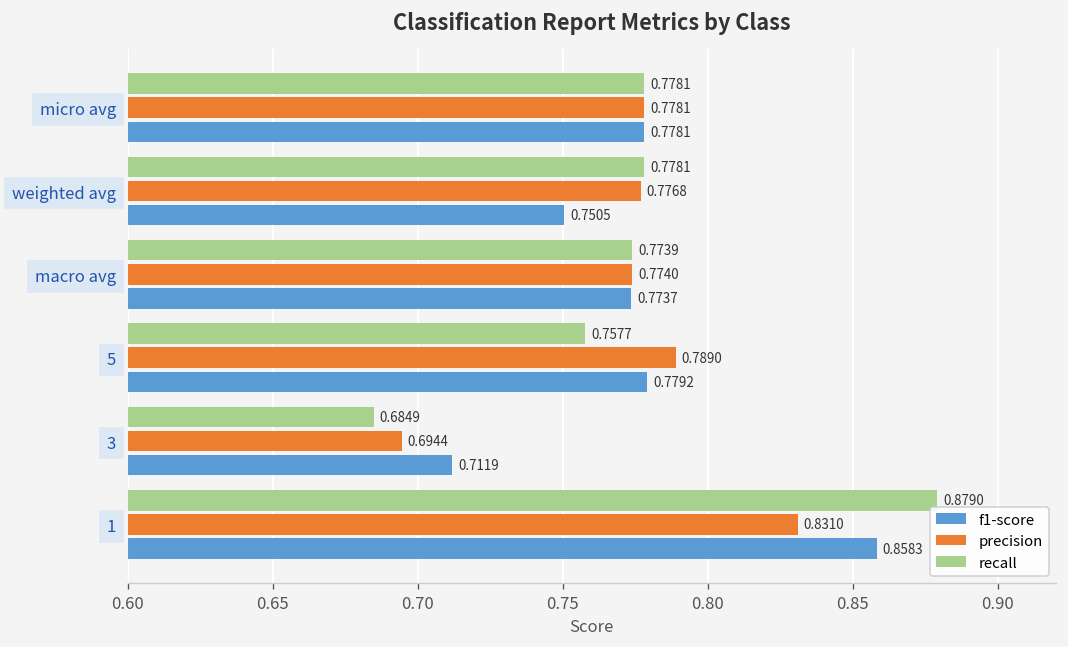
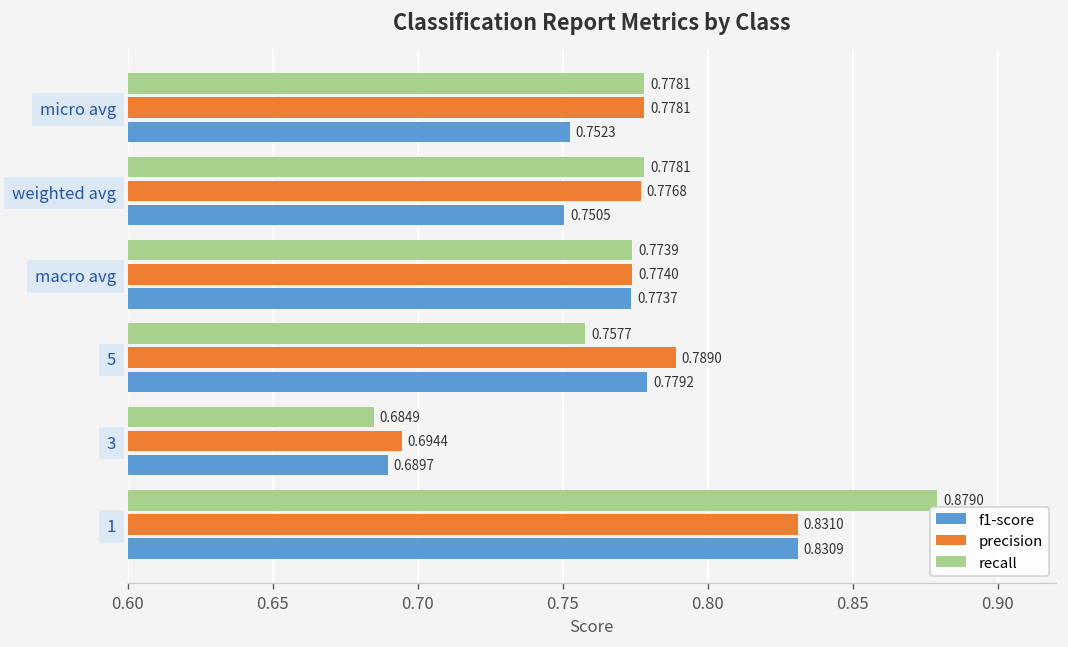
  {
    "f1-score": {
-     "micro avg": 0.7781,
+     "micro avg": 0.7523,
      "weighted avg": 0.7505,
      "macro avg": 0.7737,
      "5": 0.7792,
-     "3": 0.7119,
-     "1": 0.8583
+     "3": 0.6897,
+     "1": 0.8309
    },
    "precision": {
      "micro avg": 0.7781,
      "weighted avg": 0.7768,
      "macro avg": 0.7740,
      "5": 0.7890,
      "3": 0.6944,
      "1": 0.8310
    },
    "recall": {
      "micro avg": 0.7781,
      "weighted avg": 0.7781,
      "macro avg": 0.7739,
      "5": 0.7577,
      "3": 0.6849
    }
  }
